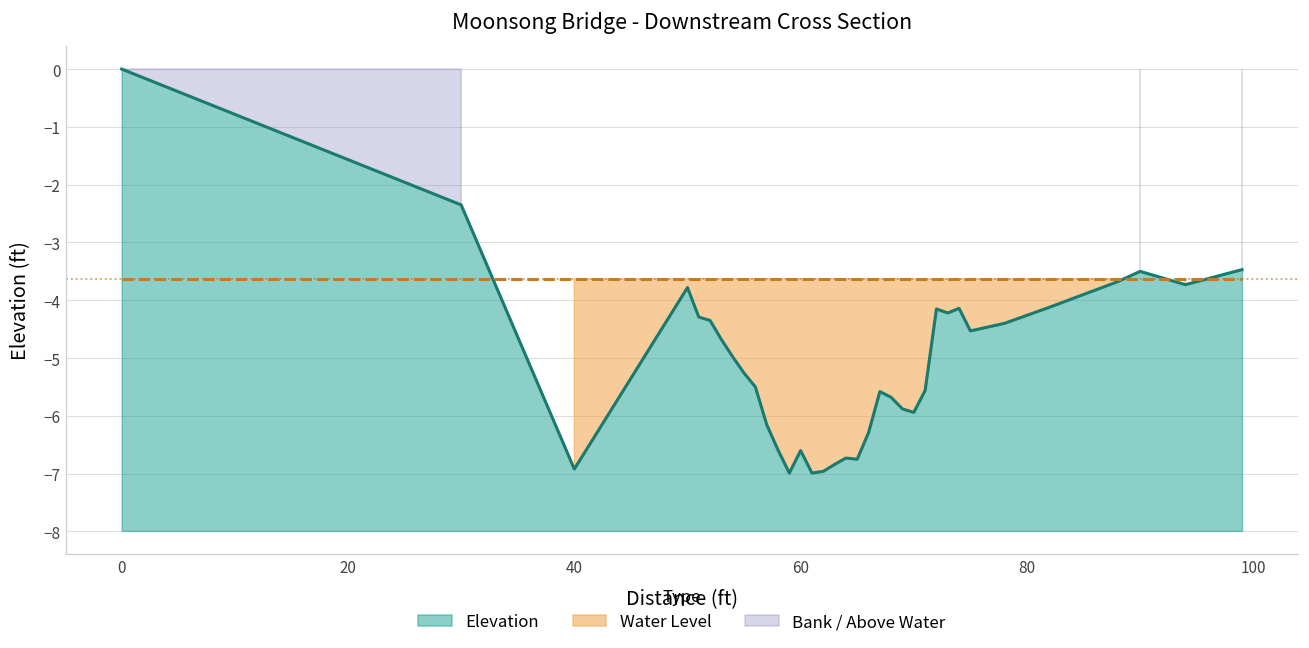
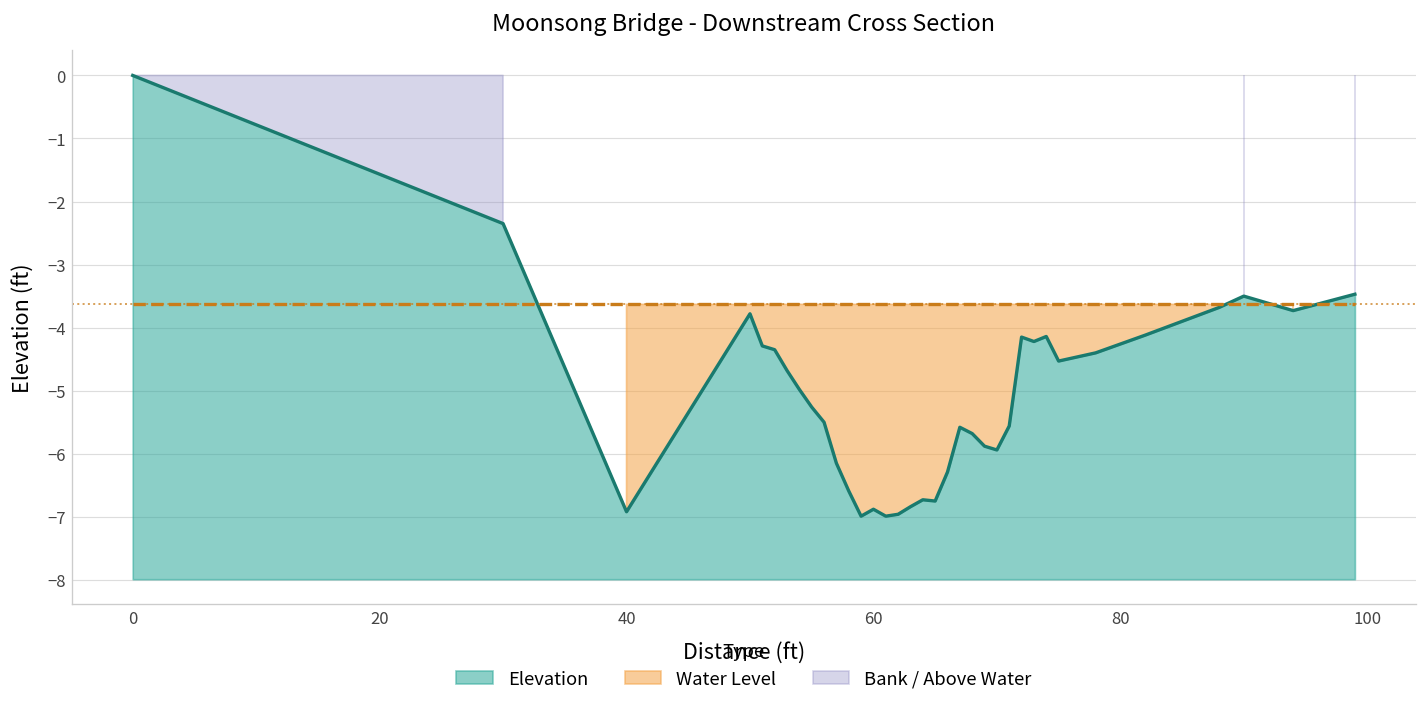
  {
    "Elevation": {
      "0": 0.0,
      "40": -6.9,
-     "60": -6.6
+     "60": -6.9
    }
  }
